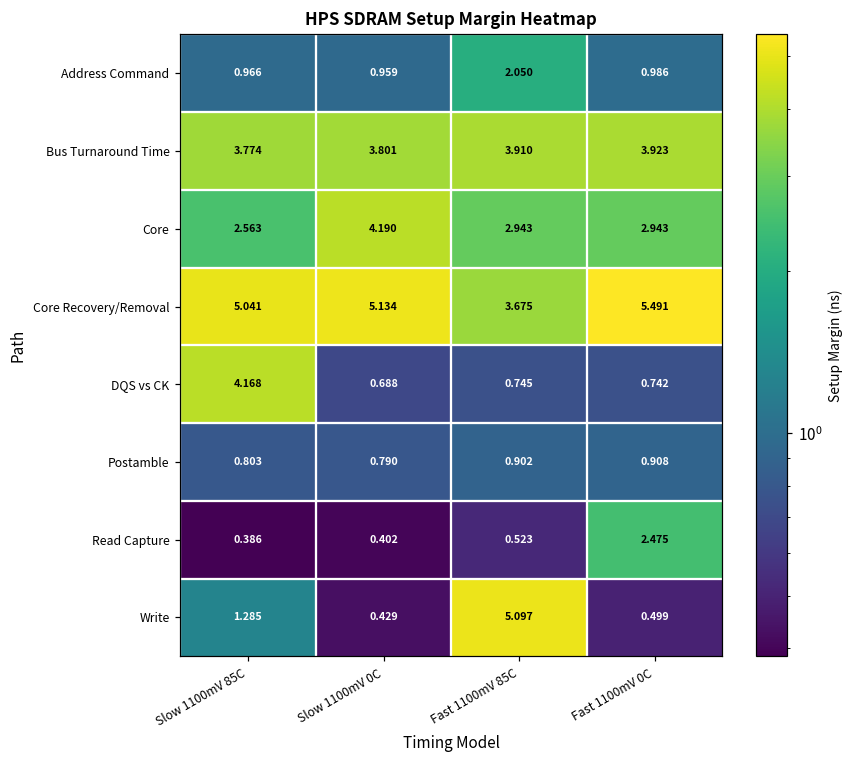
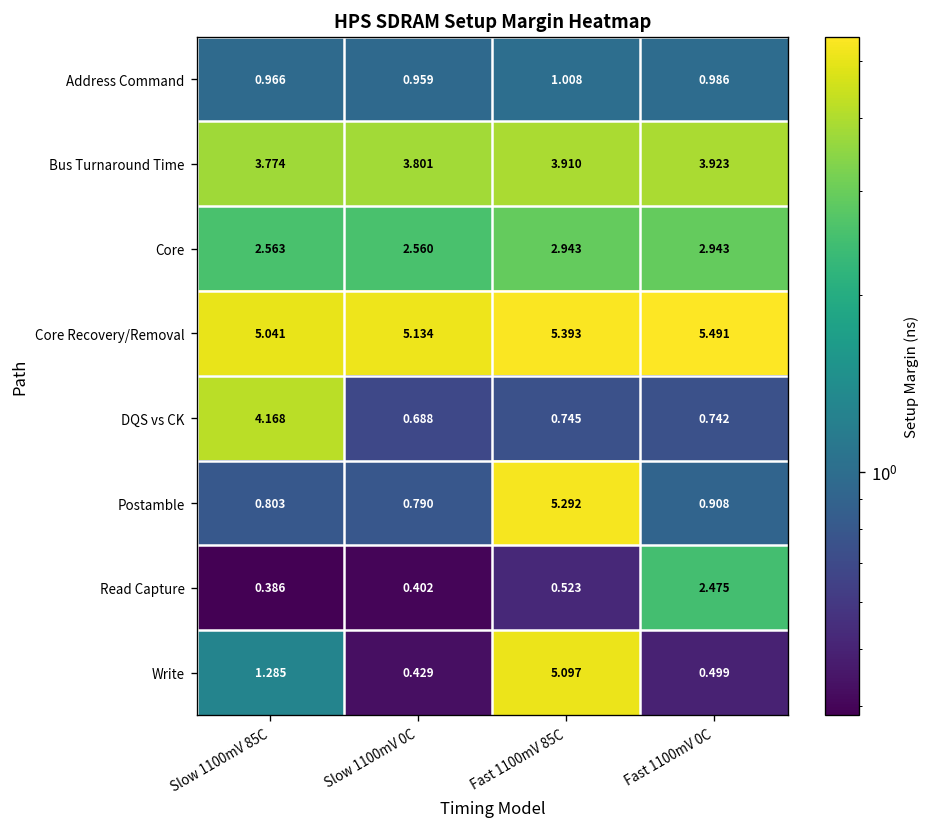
  {
    "Address Command": {
      "Slow 1100mV 85C": 0.966,
      "Slow 1100mV 0C": 0.959,
-     "Fast 1100mV 85C": 2.050,
+     "Fast 1100mV 85C": 1.008,
      "Fast 1100mV 0C": 0.986
    },
    "Bus Turnaround Time": {
      "Slow 1100mV 85C": 3.774,
      "Slow 1100mV 0C": 3.801,
      "Fast 1100mV 85C": 3.910,
      "Fast 1100mV 0C": 3.923
    },
    "Core": {
      "Slow 1100mV 85C": 2.563,
-     "Slow 1100mV 0C": 4.190,
+     "Slow 1100mV 0C": 2.560,
      "Fast 1100mV 85C": 2.943,
      "Fast 1100mV 0C": 2.943
    },
    "Core Recovery/Removal": {
      "Slow 1100mV 85C": 5.041,
      "Slow 1100mV 0C": 5.134,
-     "Fast 1100mV 85C": 3.675,
+     "Fast 1100mV 85C": 5.393,
      "Fast 1100mV 0C": 5.491
    },
    "DQS vs CK": {
      "Slow 1100mV 85C": 4.168,
      "Slow 1100mV 0C": 0.688,
      "Fast 1100mV 85C": 0.745,
      "Fast 1100mV 0C": 0.742
    },
    "Postamble": {
      "Slow 1100mV 85C": 0.803,
      "Slow 1100mV 0C": 0.790,
-     "Fast 1100mV 85C": 0.902,
+     "Fast 1100mV 85C": 5.292,
      "Fast 1100mV 0C": 0.908
    },
    "Read Capture": {
      "Slow 1100mV 85C": 0.386,
      "Slow 1100mV 0C": 0.402,
      "Fast 1100mV 85C": 0.523,
      "Fast 1100mV 0C": 2.475
    },
    "Write": {
      "Slow 1100mV 85C": 1.285,
      "Slow 1100mV 0C": 0.429,
      "Fast 1100mV 85C": 5.097,
      "Fast 1100mV 0C": 0.499
    }
  }
